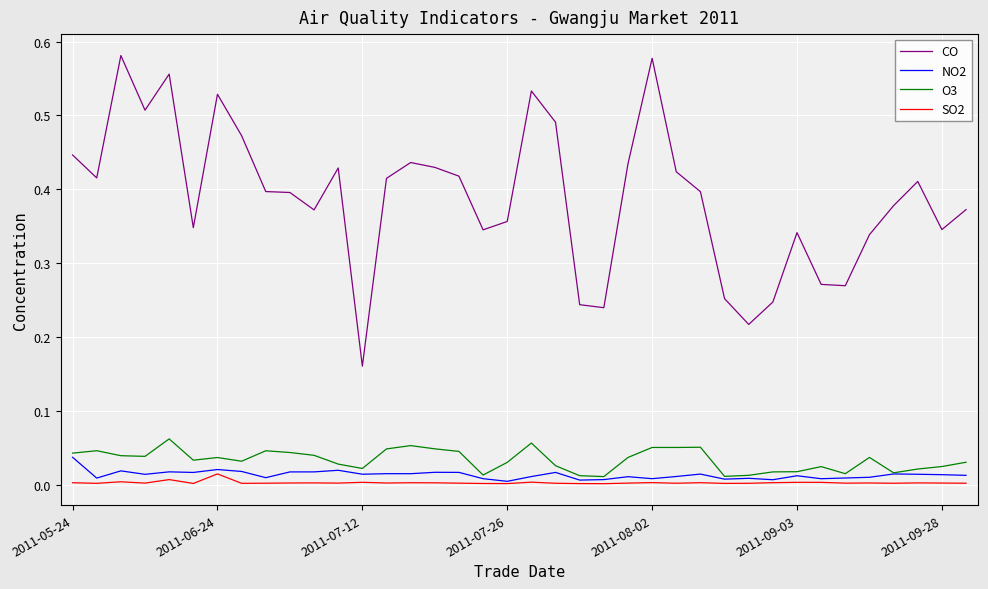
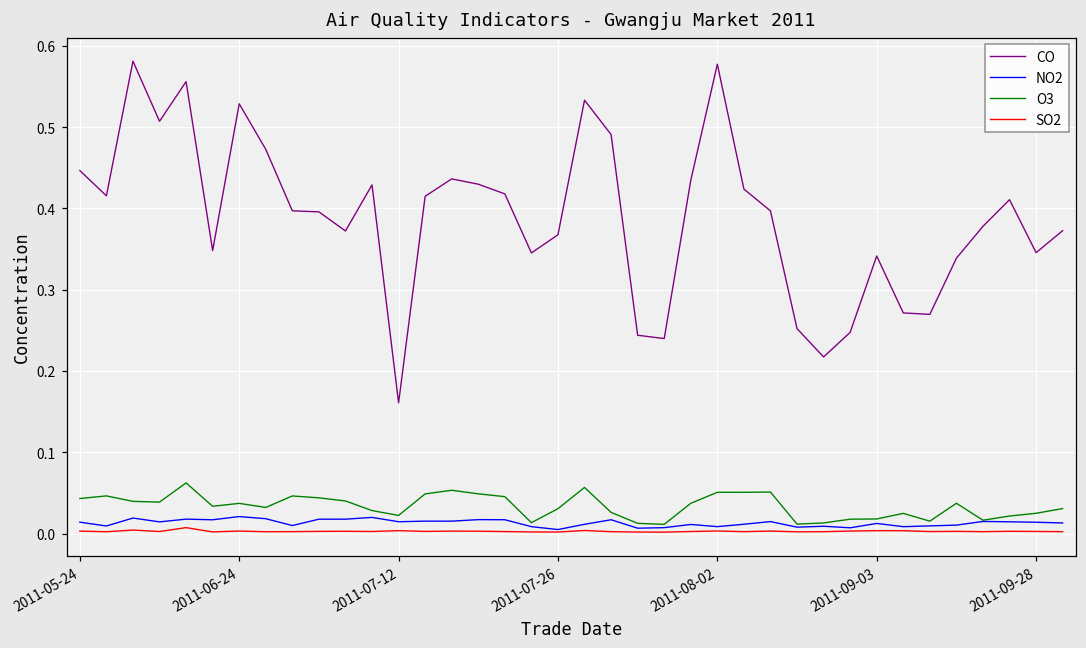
  {
    "CO": {
      "2011-05-24": 0.45,
      "2011-06-24": 0.53,
      "2011-07-12": 0.16,
-     "2011-07-26": 0.36,
+     "2011-07-26": 0.37,
      "2011-08-02": 0.58,
      "2011-09-03": 0.34,
      "2011-09-28": 0.35
    },
    "NO2": {
-     "2011-05-24": 0.04,
+     "2011-05-24": 0.01,
      "2011-06-24": 0.02,
      "2011-07-12": 0.01,
      "2011-08-02": 0.01,
      "2011-09-03": 0.01,
      "2011-09-28": 0.01
    },
    "O3": {
      "2011-05-24": 0.04,
      "2011-06-24": 0.04,
      "2011-07-12": 0.02,
      "2011-07-26": 0.03,
      "2011-08-02": 0.05,
      "2011-09-03": 0.02,
      "2011-09-28": 0.02
    },
    "SO2": {
      "2011-05-24": 0.00,
-     "2011-06-24": 0.01,
+     "2011-06-24": 0.00,
      "2011-07-12": 0.00,
      "2011-08-02": 0.00,
      "2011-09-03": 0.00,
      "2011-09-28": 0.00
    }
  }
